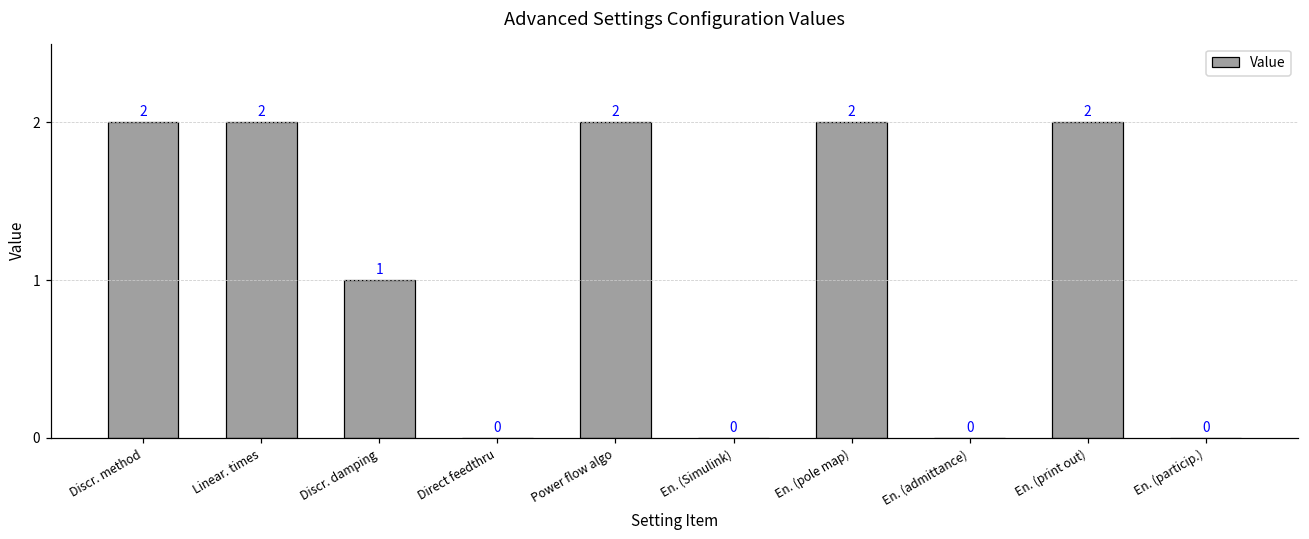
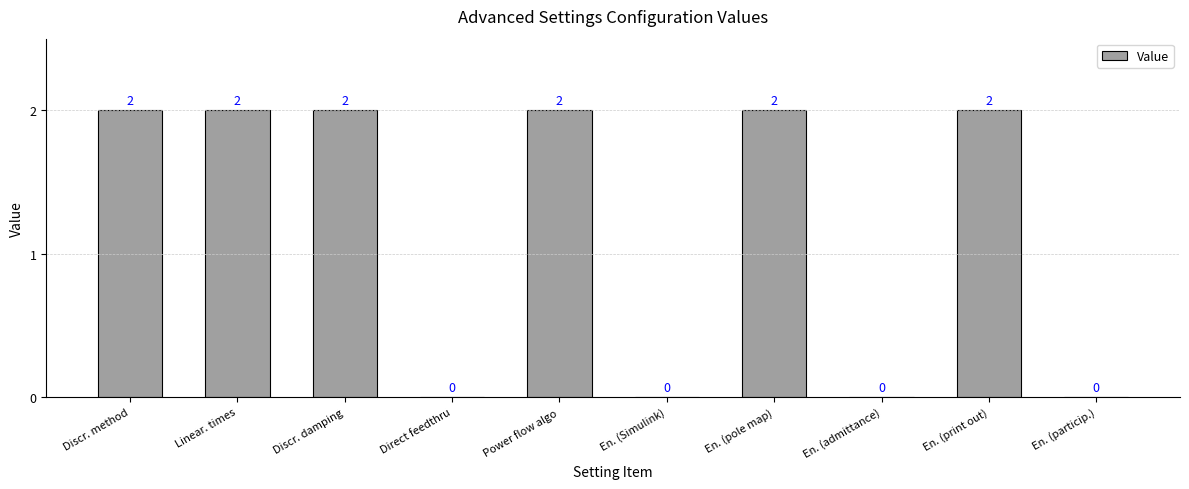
  {
    "Discr. method": 2,
    "Linear. times": 2,
-   "Discr. damping": 1,
+   "Discr. damping": 2,
    "Direct feedthru": 0,
    "Power flow algo": 2,
    "En. (Simulink)": 0,
    "En. (pole map)": 2,
    "En. (admittance)": 0,
    "En. (print out)": 2,
    "En. (particip.)": 0
  }
